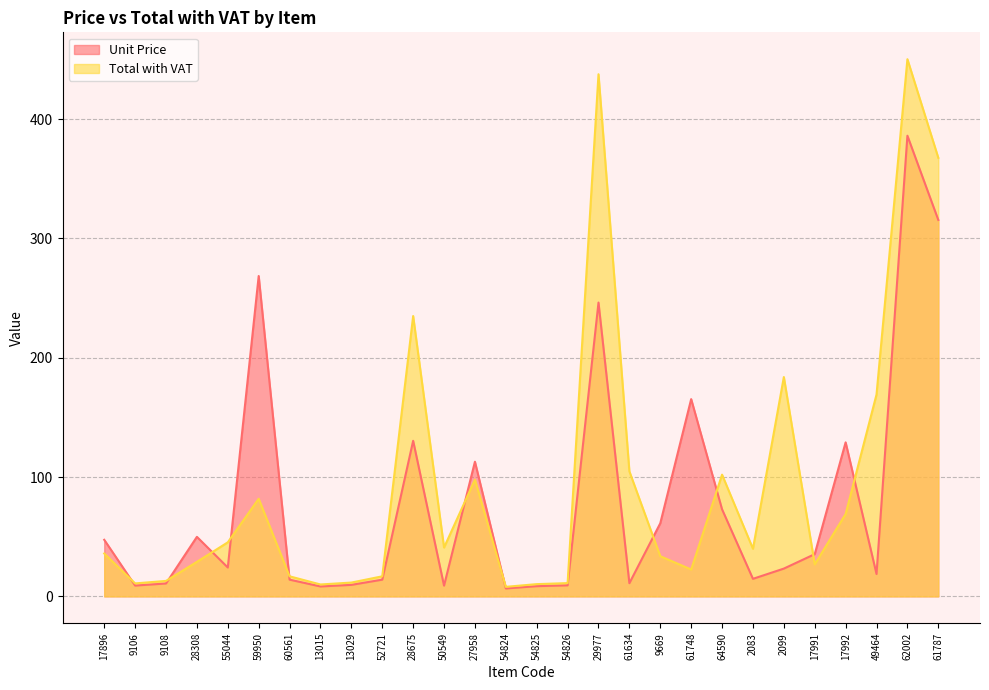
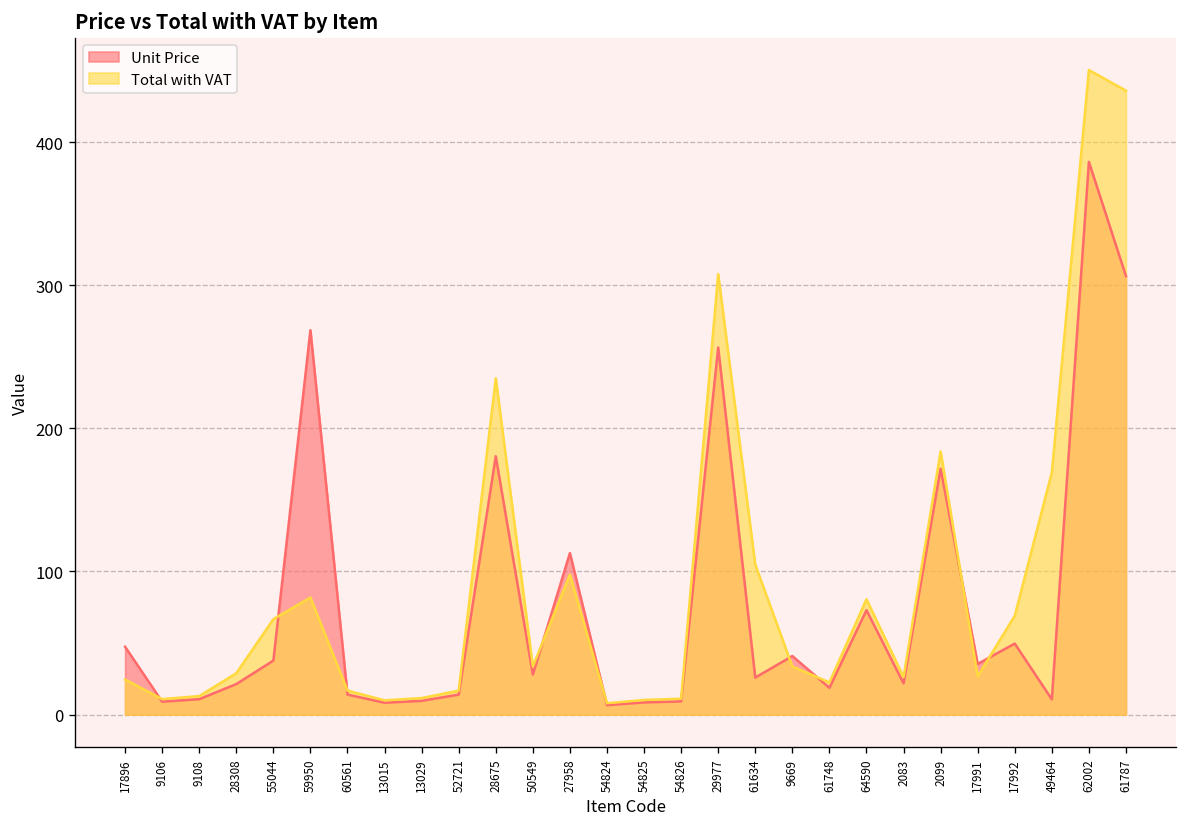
  {
    "Unit Price": {
      "17896": 47,
      "9108": 11,
-     "28308": 50,
-     "55044": 24,
+     "28308": 21,
+     "55044": 38,
      "59950": 269,
      "60561": 14,
      "52721": 14,
-     "28675": 130,
-     "50549": 9,
+     "28675": 181,
+     "50549": 28,
      "27958": 113,
-     "29977": 246,
-     "61634": 11,
-     "9669": 61,
-     "61748": 165,
+     "29977": 257,
+     "61634": 26,
+     "9669": 41,
+     "61748": 19,
      "64590": 73,
-     "2083": 15,
-     "2099": 23,
+     "2083": 22,
+     "2099": 172,
      "17991": 35,
-     "17992": 129,
-     "49464": 19,
+     "17992": 50,
+     "49464": 11,
      "62002": 386,
-     "61787": 316
+     "61787": 306
    },
    "Total with VAT": {
-     "17896": 36,
+     "17896": 25,
      "9108": 13,
      "28308": 29,
-     "55044": 45,
+     "55044": 67,
      "59950": 82,
      "60561": 17,
      "52721": 17,
      "28675": 235,
-     "50549": 41,
+     "50549": 34,
      "27958": 98,
-     "29977": 438,
+     "29977": 308,
      "61634": 105,
      "9669": 34,
      "61748": 23,
-     "64590": 102,
-     "2083": 40,
+     "64590": 81,
+     "2083": 26,
      "2099": 184,
      "17991": 27,
      "17992": 69,
      "49464": 169,
      "62002": 450,
-     "61787": 368
+     "61787": 436
    }
  }
